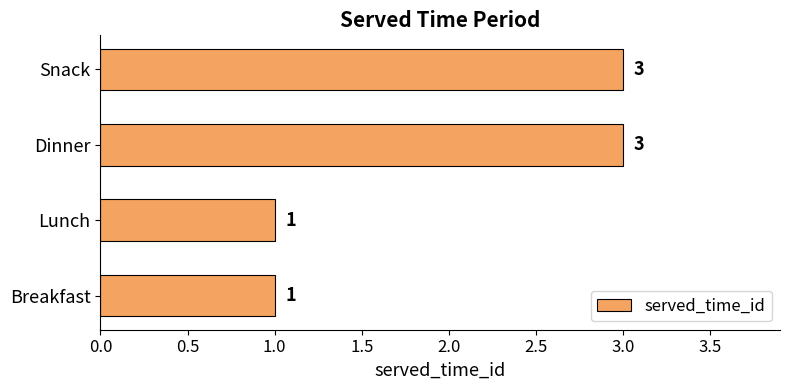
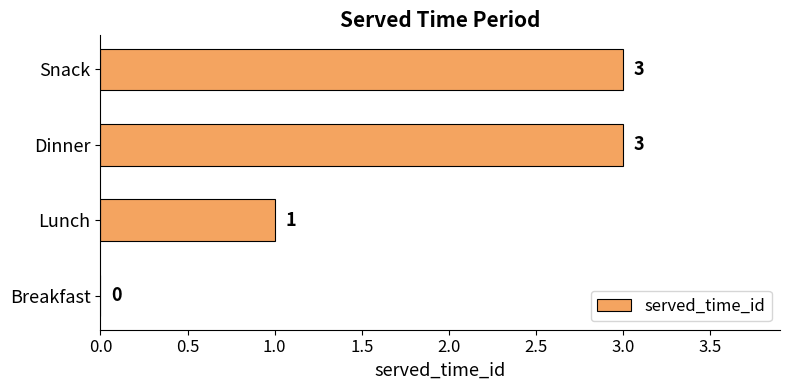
  {
    "Snack": 3,
    "Dinner": 3,
    "Lunch": 1,
-   "Breakfast": 1
+   "Breakfast": 0
  }
